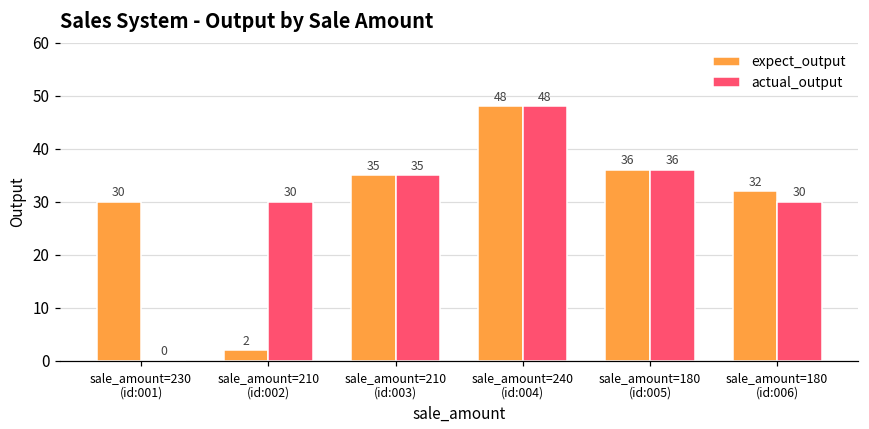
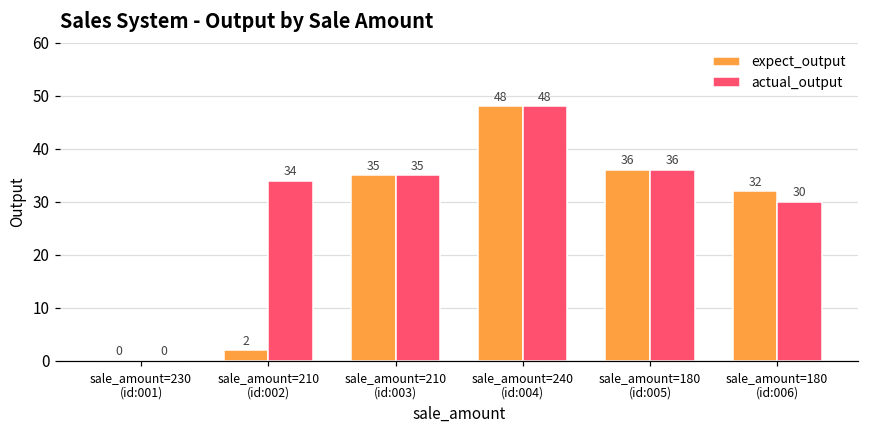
  {
    "expect_output": {
-     "sale_amount=230 (id:001)": 30,
+     "sale_amount=230 (id:001)": 0,
      "sale_amount=210 (id:002)": 2,
      "sale_amount=210 (id:003)": 35,
      "sale_amount=240 (id:004)": 48,
      "sale_amount=180 (id:005)": 36,
      "sale_amount=180 (id:006)": 32
    },
    "actual_output": {
      "sale_amount=230 (id:001)": 0,
-     "sale_amount=210 (id:002)": 30,
+     "sale_amount=210 (id:002)": 34,
      "sale_amount=210 (id:003)": 35,
      "sale_amount=240 (id:004)": 48,
      "sale_amount=180 (id:005)": 36,
      "sale_amount=180 (id:006)": 30
    }
  }
